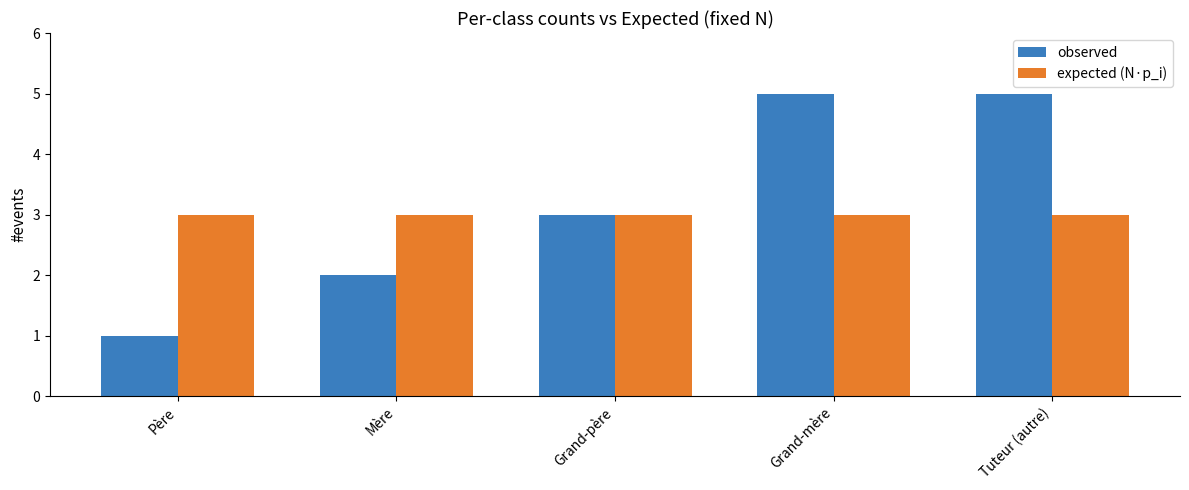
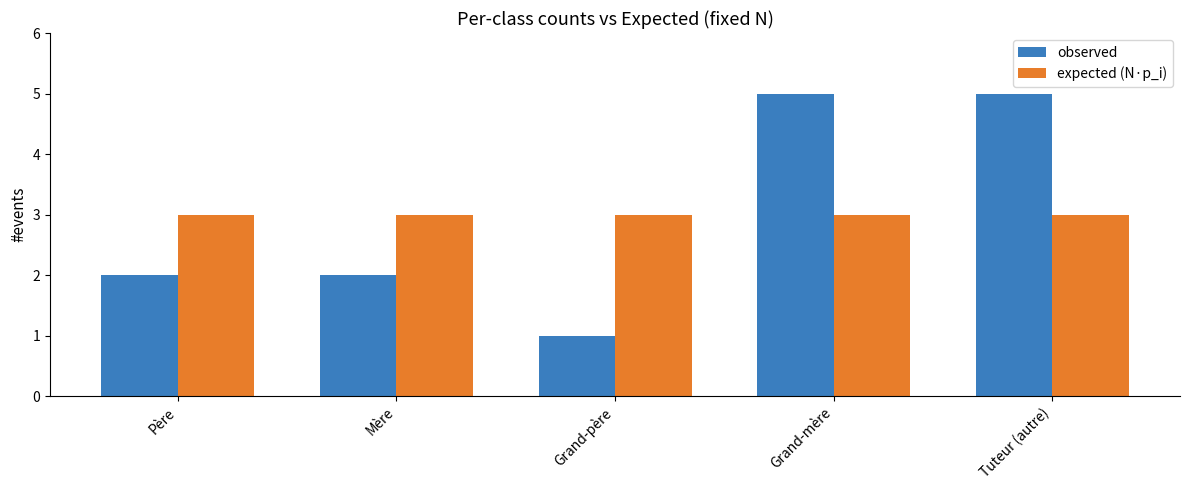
  {
    "observed": {
-     "Père": 1,
+     "Père": 2,
      "Mère": 2,
-     "Grand-père": 3,
+     "Grand-père": 1,
      "Grand-mère": 5,
      "Tuteur (autre)": 5
    },
    "expected (N·p_i)": {
      "Père": 3,
      "Mère": 3,
      "Grand-père": 3,
      "Grand-mère": 3,
      "Tuteur (autre)": 3
    }
  }
